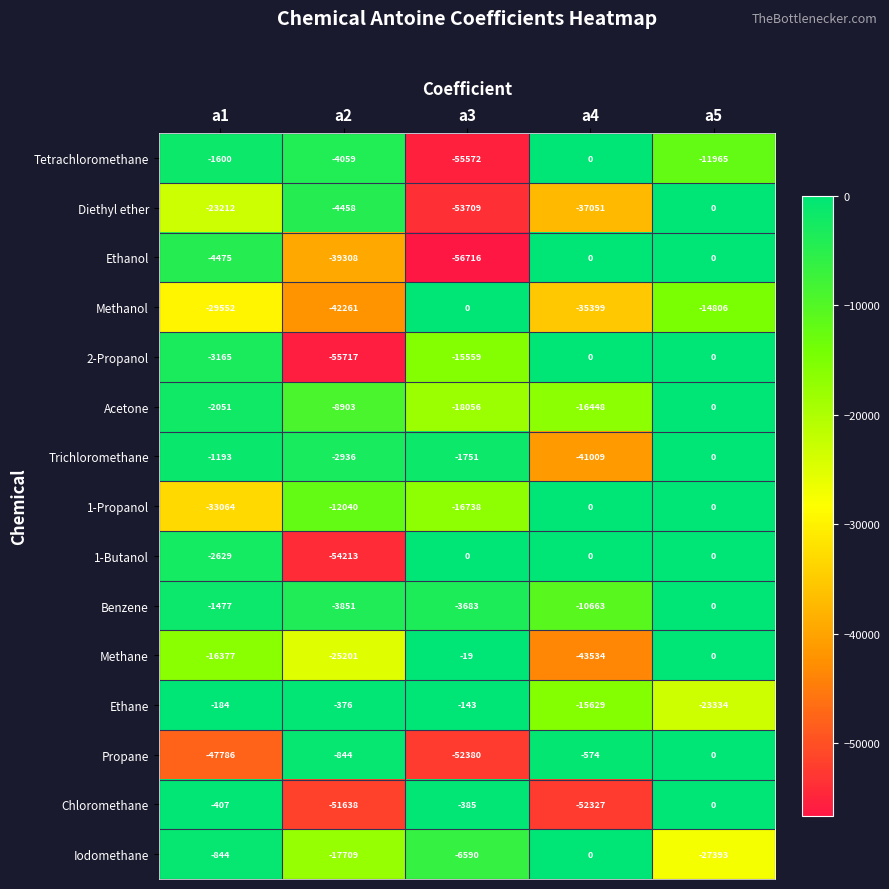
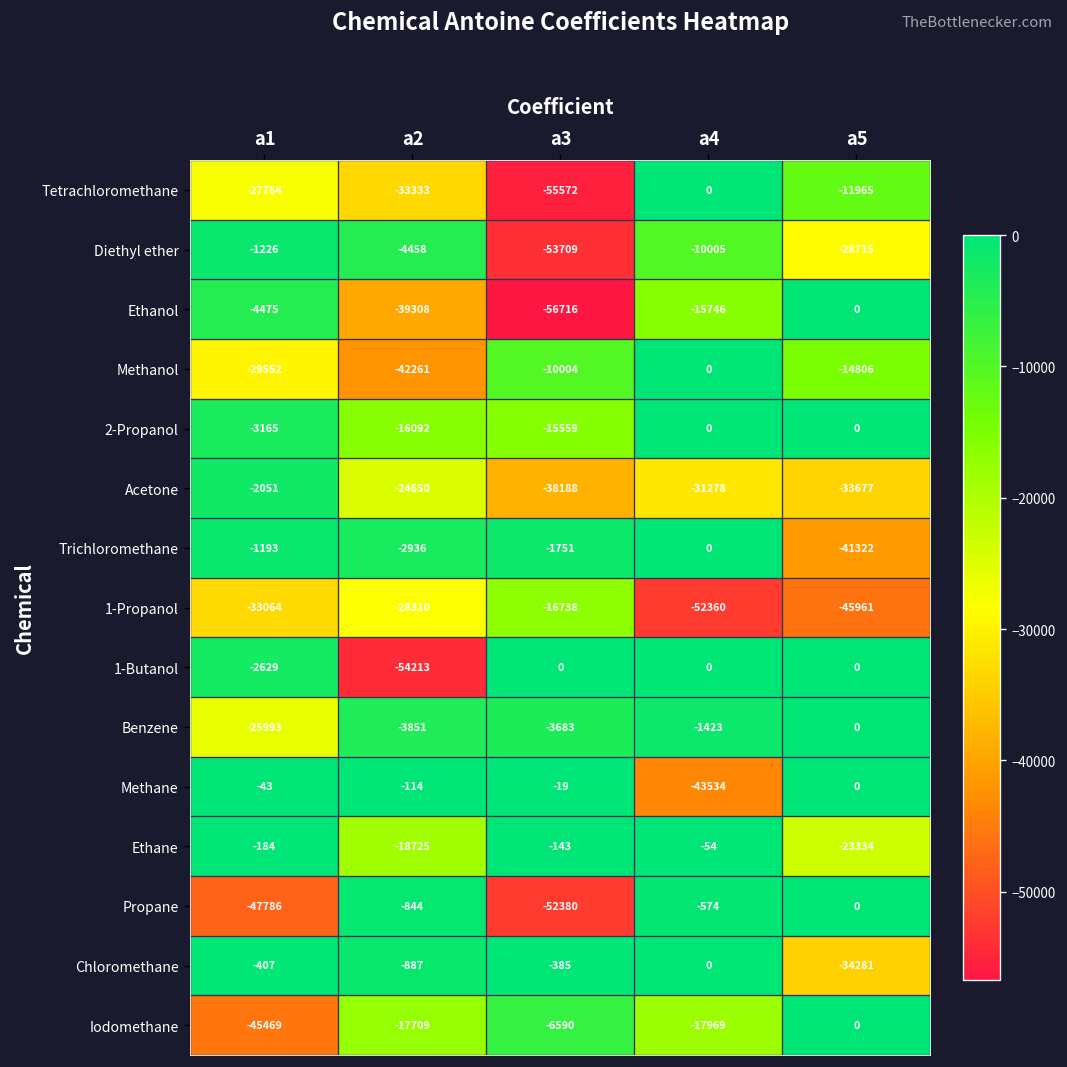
  {
    "Tetrachloromethane": {
-     "a1": -1600,
-     "a2": -4059,
+     "a1": -27764,
+     "a2": -33333,
      "a3": -55572,
      "a4": 0,
      "a5": -11965
    },
    "Diethyl ether": {
-     "a1": -23212,
+     "a1": -1226,
      "a2": -4458,
      "a3": -53709,
-     "a4": -37051,
-     "a5": 0
+     "a4": -10005,
+     "a5": -28715
    },
    "Ethanol": {
      "a1": -4475,
      "a2": -39308,
      "a3": -56716,
-     "a4": 0,
+     "a4": -15746,
      "a5": 0
    },
    "Methanol": {
      "a1": -29552,
      "a2": -42261,
-     "a3": 0,
-     "a4": -35399,
+     "a3": -10004,
+     "a4": 0,
      "a5": -14806
    },
    "2-Propanol": {
      "a1": -3165,
-     "a2": -55717,
+     "a2": -16092,
      "a3": -15559,
      "a4": 0,
      "a5": 0
    },
    "Acetone": {
      "a1": -2051,
-     "a2": -8903,
-     "a3": -18056,
-     "a4": -16448,
-     "a5": 0
+     "a2": -24650,
+     "a3": -38188,
+     "a4": -31278,
+     "a5": -33677
    },
    "Trichloromethane": {
      "a1": -1193,
      "a2": -2936,
      "a3": -1751,
-     "a4": -41009,
-     "a5": 0
+     "a4": 0,
+     "a5": -41322
    },
    "1-Propanol": {
      "a1": -33064,
-     "a2": -12040,
+     "a2": -28310,
      "a3": -16738,
-     "a4": 0,
-     "a5": 0
+     "a4": -52360,
+     "a5": -45961
    },
    "1-Butanol": {
      "a1": -2629,
      "a2": -54213,
      "a3": 0,
      "a4": 0,
      "a5": 0
    },
    "Benzene": {
-     "a1": -1477,
+     "a1": -25993,
      "a2": -3851,
      "a3": -3683,
-     "a4": -10663,
+     "a4": -1423,
      "a5": 0
    },
    "Methane": {
-     "a1": -16377,
-     "a2": -25201,
+     "a1": -43,
+     "a2": -114,
      "a3": -19,
      "a4": -43534,
      "a5": 0
    },
    "Ethane": {
      "a1": -184,
-     "a2": -376,
+     "a2": -18725,
      "a3": -143,
-     "a4": -15629,
+     "a4": -54,
      "a5": -23334
    },
    "Propane": {
      "a1": -47786,
      "a2": -844,
      "a3": -52380,
      "a4": -574,
      "a5": 0
    },
    "Chloromethane": {
      "a1": -407,
-     "a2": -51638,
+     "a2": -887,
      "a3": -385,
-     "a4": -52327,
-     "a5": 0
+     "a4": 0,
+     "a5": -34281
    },
    "Iodomethane": {
-     "a1": -844,
+     "a1": -45469,
      "a2": -17709,
      "a3": -6590,
-     "a4": 0,
-     "a5": -27393
+     "a4": -17969,
+     "a5": 0
    }
  }
